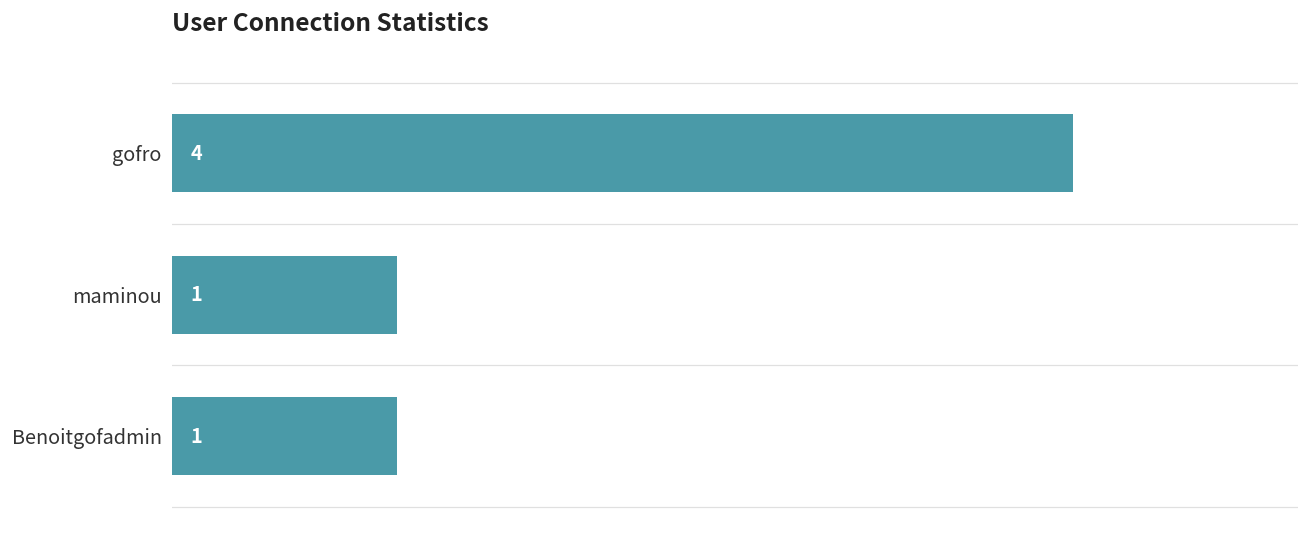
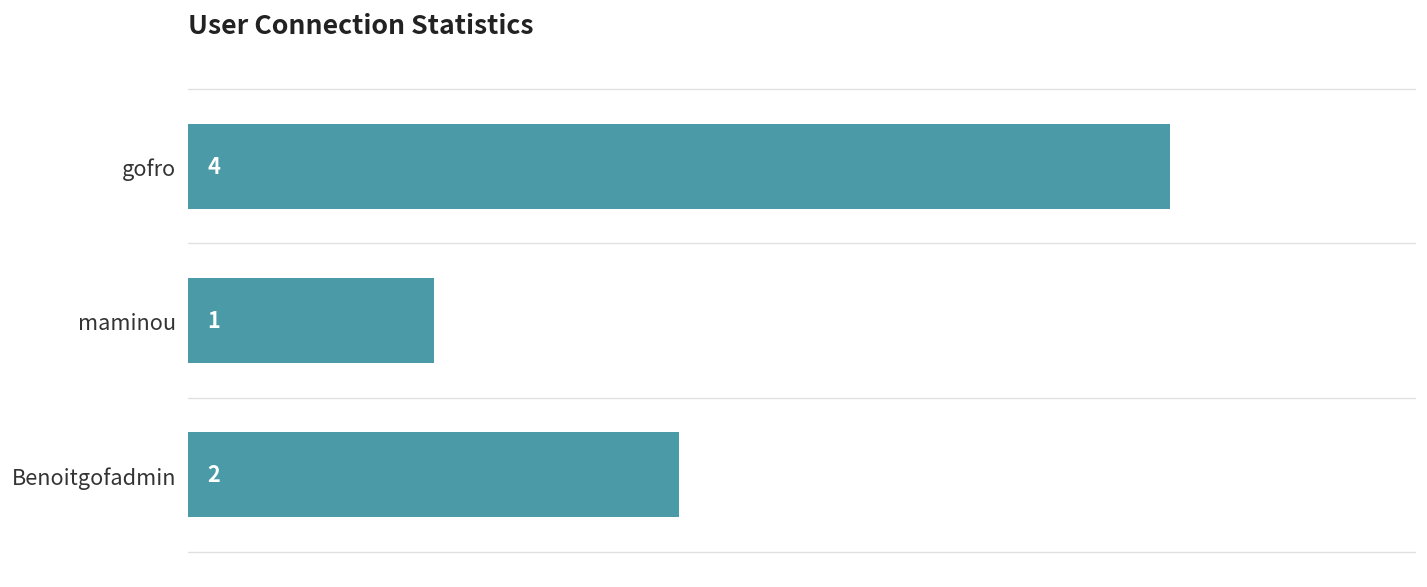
  {
    "gofro": 4,
    "maminou": 1,
-   "Benoitgofadmin": 1
+   "Benoitgofadmin": 2
  }
